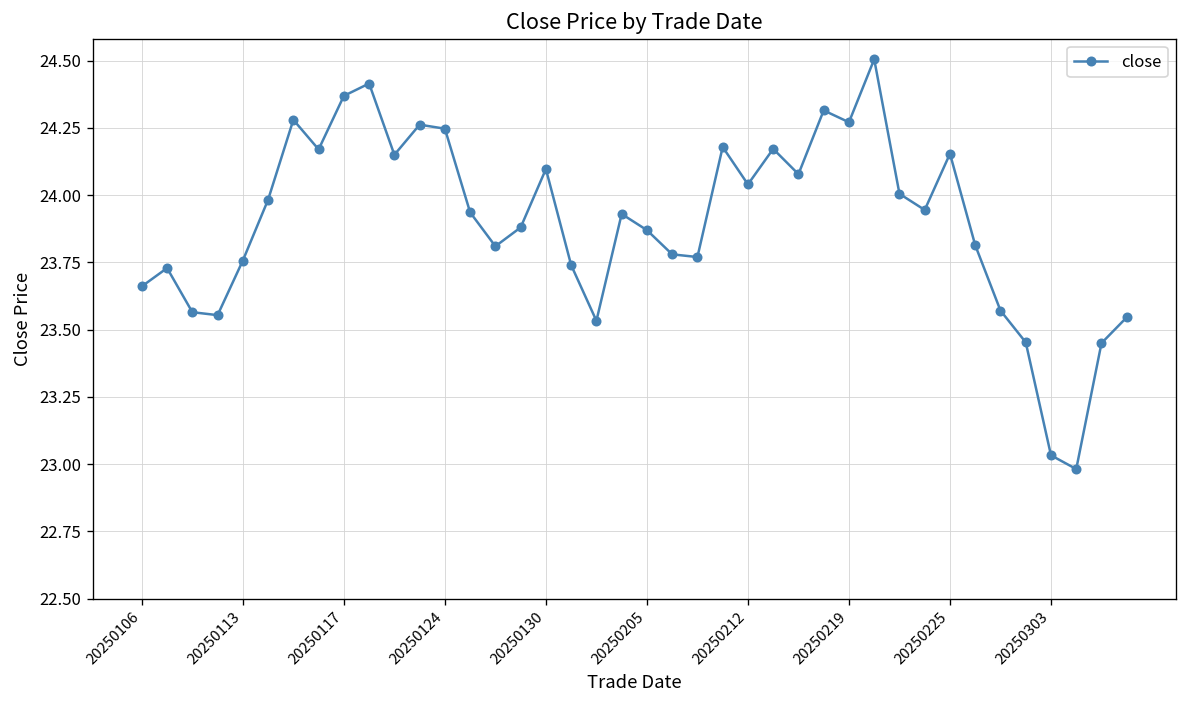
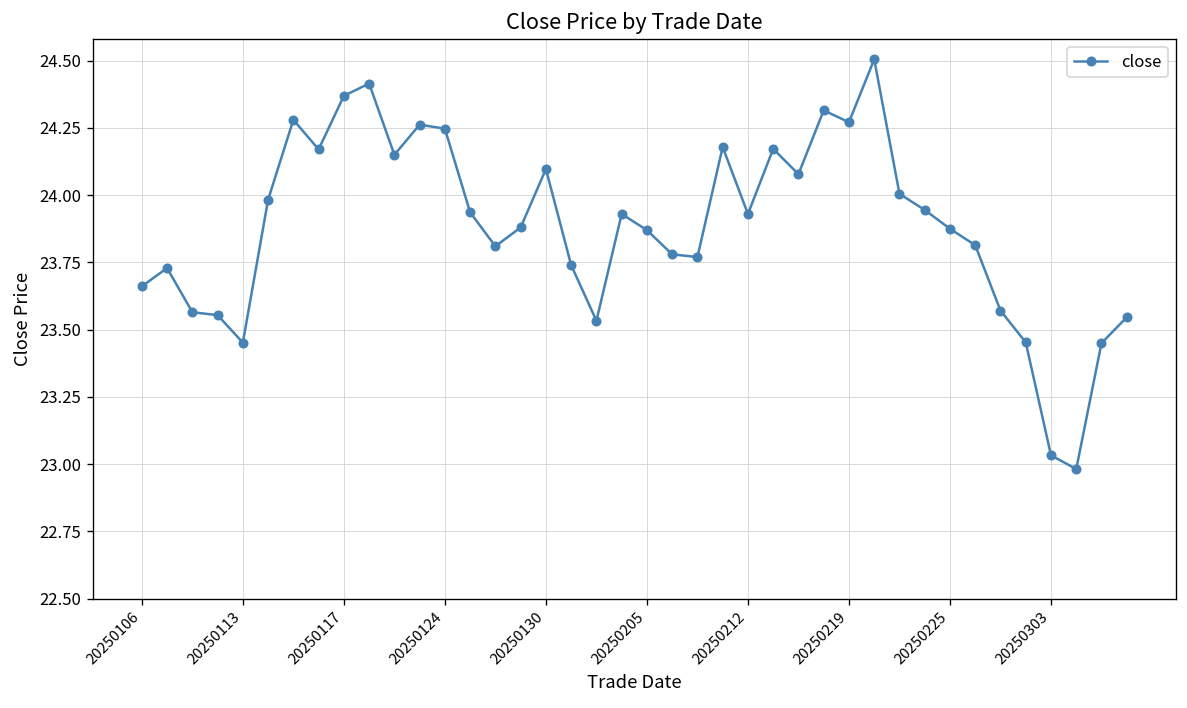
  {
    "20250106": 23.66,
-   "20250113": 23.76,
+   "20250113": 23.45,
    "20250117": 24.37,
    "20250124": 24.25,
    "20250130": 24.10,
    "20250205": 23.87,
-   "20250212": 24.04,
+   "20250212": 23.93,
    "20250219": 24.27,
-   "20250225": 24.15,
+   "20250225": 23.88,
    "20250303": 23.03
  }
